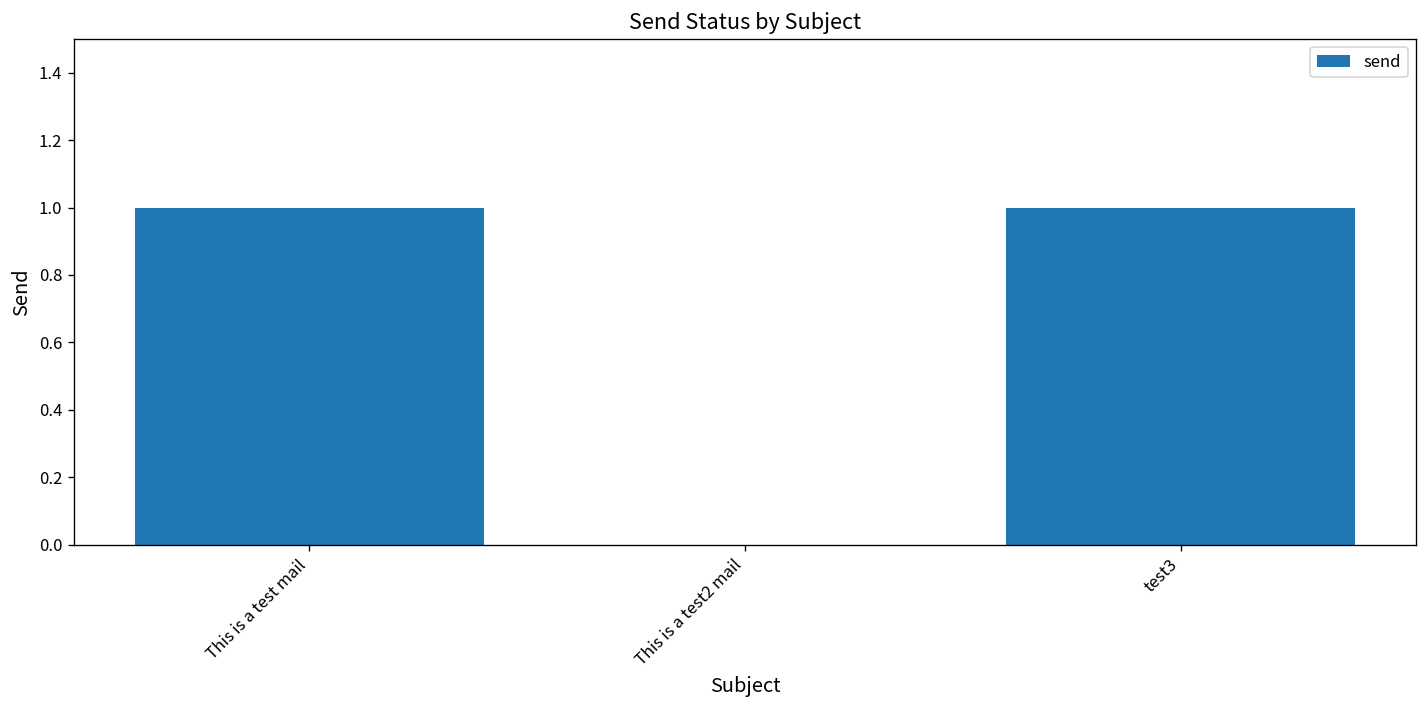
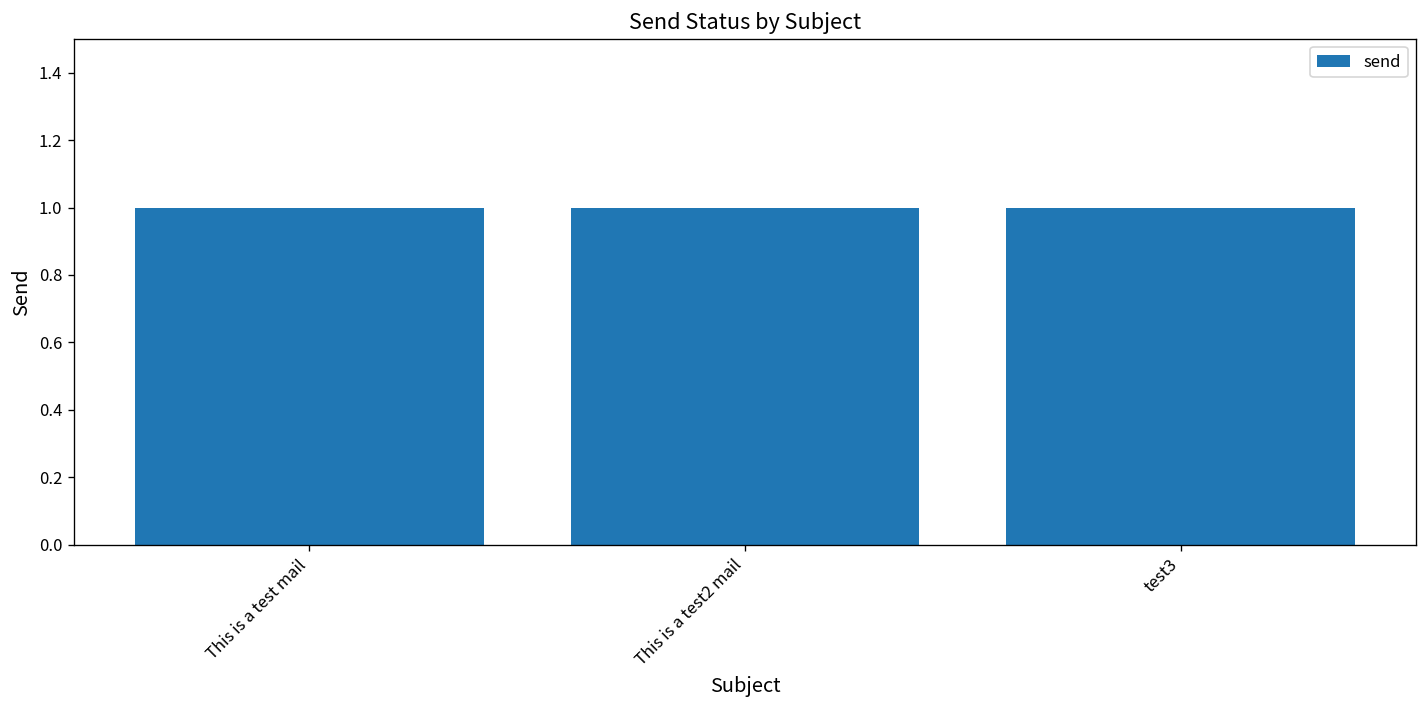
  {
    "This is a test mail": 1,
-   "This is a test2 mail": 0,
+   "This is a test2 mail": 1,
    "test3": 1
  }
